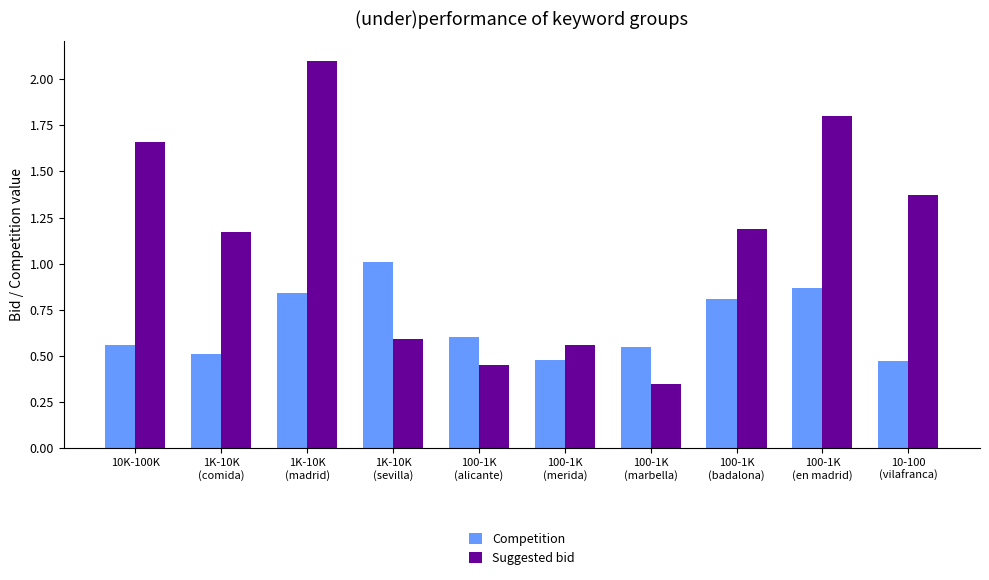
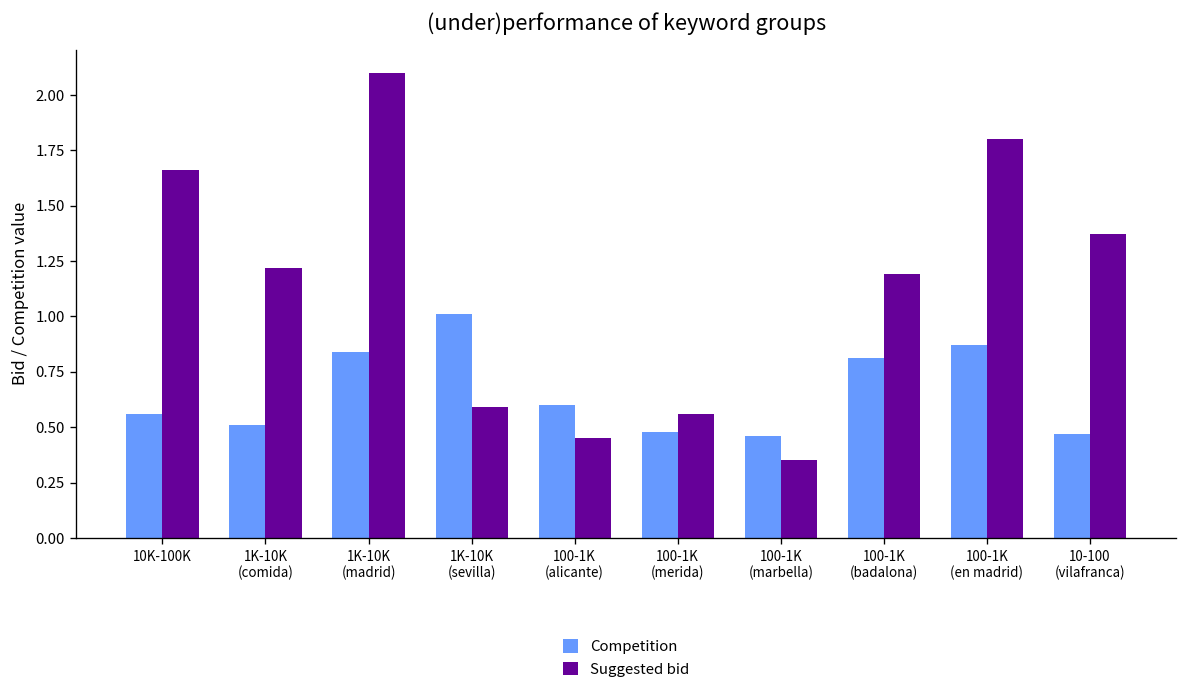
  {
    "Competition": {
      "10K-100K": 0.56,
      "1K-10K (comida)": 0.51,
      "1K-10K (madrid)": 0.84,
      "1K-10K (sevilla)": 1.01,
      "100-1K (alicante)": 0.60,
      "100-1K (merida)": 0.48,
-     "100-1K (marbella)": 0.55,
+     "100-1K (marbella)": 0.46,
      "100-1K (badalona)": 0.81,
      "100-1K (en madrid)": 0.87,
      "10-100 (vilafranca)": 0.47
    },
    "Suggested bid": {
      "10K-100K": 1.66,
-     "1K-10K (comida)": 1.17,
+     "1K-10K (comida)": 1.22,
      "1K-10K (madrid)": 2.10,
      "1K-10K (sevilla)": 0.59,
      "100-1K (alicante)": 0.45,
      "100-1K (merida)": 0.56,
      "100-1K (marbella)": 0.35,
      "100-1K (badalona)": 1.19,
      "100-1K (en madrid)": 1.80,
      "10-100 (vilafranca)": 1.37
    }
  }
